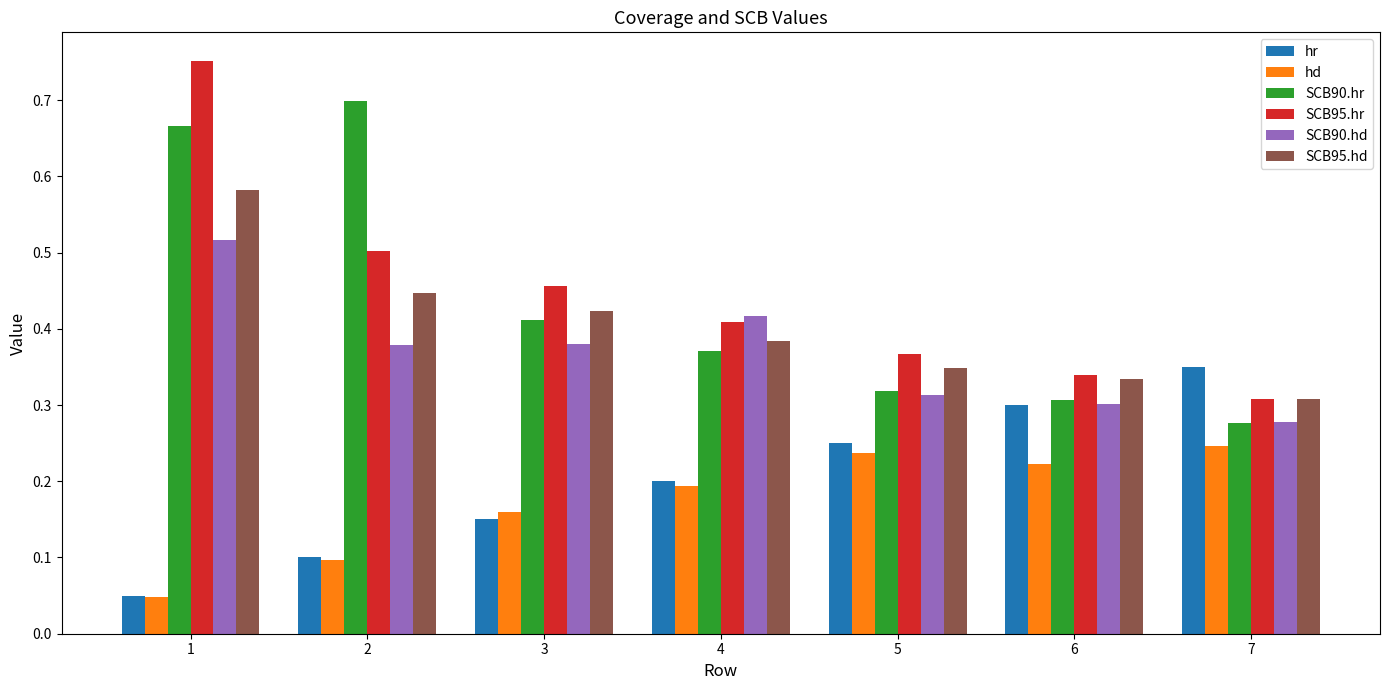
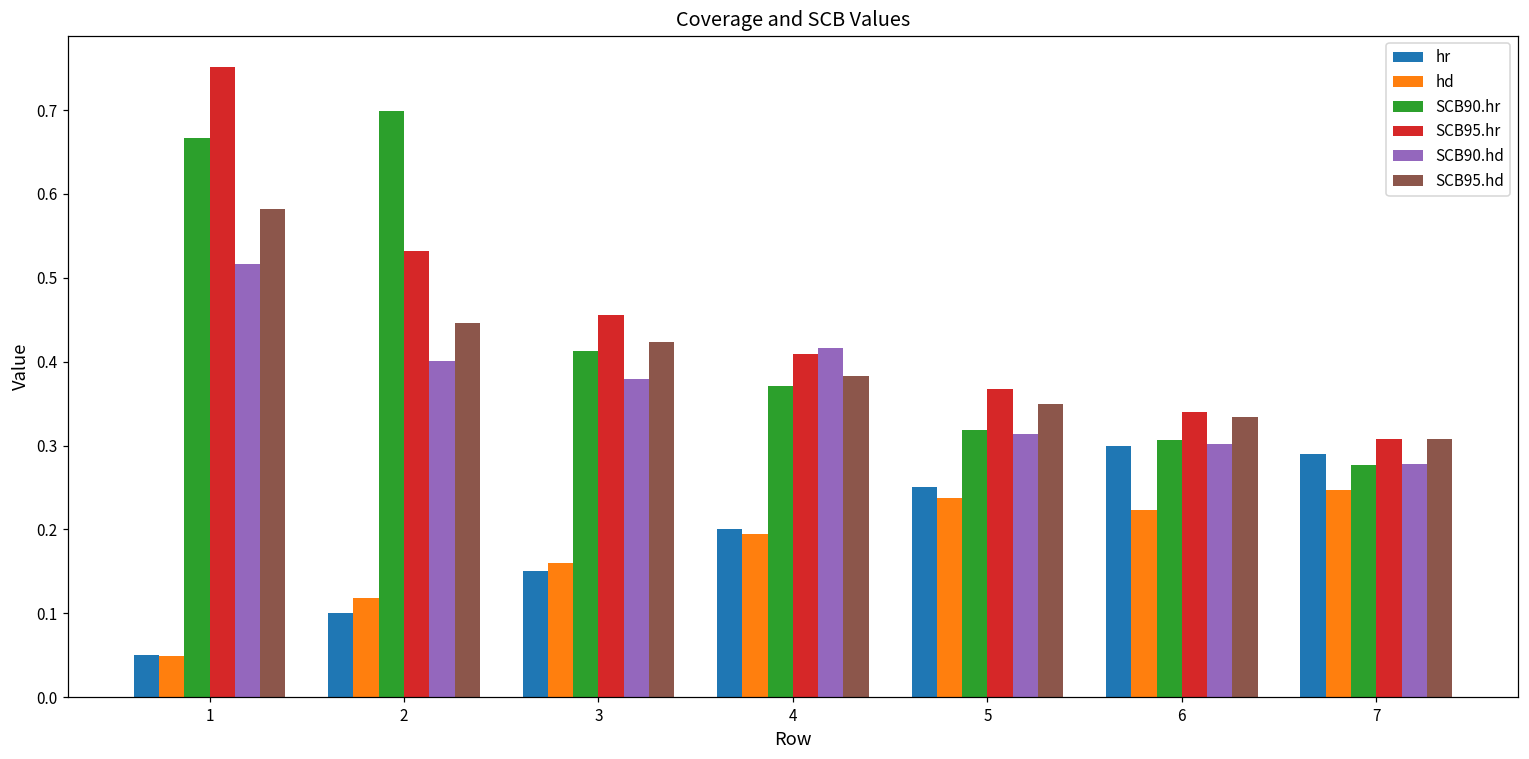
  {
    "hr": {
      "1": 0.05,
      "2": 0.10,
      "3": 0.15,
      "4": 0.20,
      "5": 0.25,
      "6": 0.30,
-     "7": 0.35
+     "7": 0.29
    },
    "hd": {
      "1": 0.05,
-     "2": 0.10,
+     "2": 0.12,
      "3": 0.16,
      "4": 0.19,
      "5": 0.24,
      "6": 0.22,
      "7": 0.25
    },
    "SCB90.hr": {
      "1": 0.67,
      "2": 0.70,
      "3": 0.41,
      "4": 0.37,
      "5": 0.32,
      "6": 0.31,
      "7": 0.28
    },
    "SCB95.hr": {
      "1": 0.75,
-     "2": 0.50,
+     "2": 0.53,
      "3": 0.46,
      "4": 0.41,
      "5": 0.37,
      "6": 0.34,
      "7": 0.31
    },
    "SCB90.hd": {
      "1": 0.52,
-     "2": 0.38,
+     "2": 0.40,
      "3": 0.38,
      "4": 0.42,
      "5": 0.31,
      "6": 0.30,
      "7": 0.28
    },
    "SCB95.hd": {
      "1": 0.58,
      "2": 0.45,
      "3": 0.42,
      "4": 0.38,
      "5": 0.35,
      "6": 0.33,
      "7": 0.31
    }
  }
